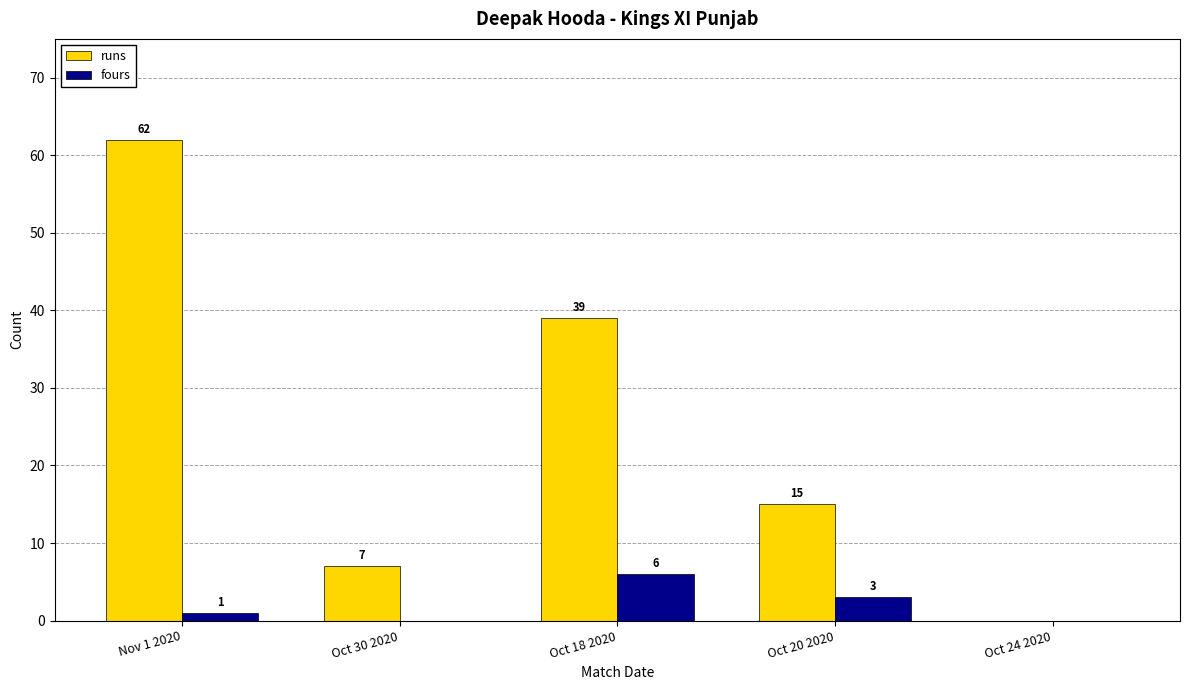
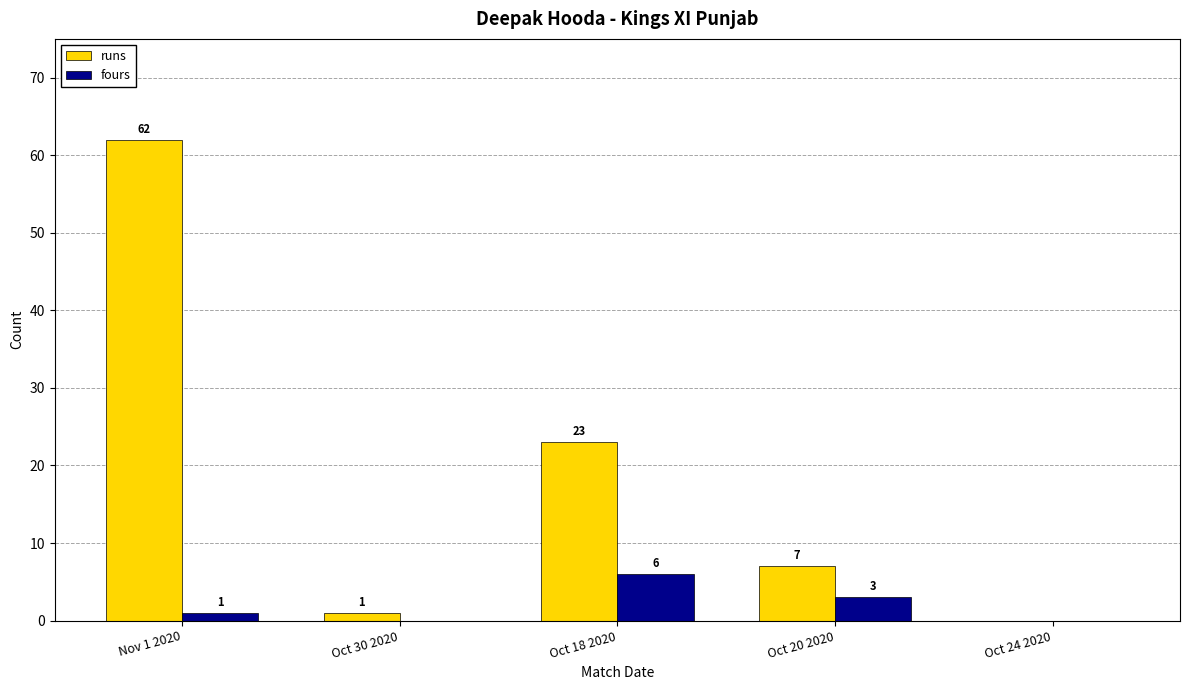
  {
    "runs": {
      "Nov 1 2020": 62,
-     "Oct 30 2020": 7,
-     "Oct 18 2020": 39,
-     "Oct 20 2020": 15
+     "Oct 30 2020": 1,
+     "Oct 18 2020": 23,
+     "Oct 20 2020": 7
    },
    "fours": {
      "Nov 1 2020": 1,
      "Oct 18 2020": 6,
      "Oct 20 2020": 3
    }
  }
